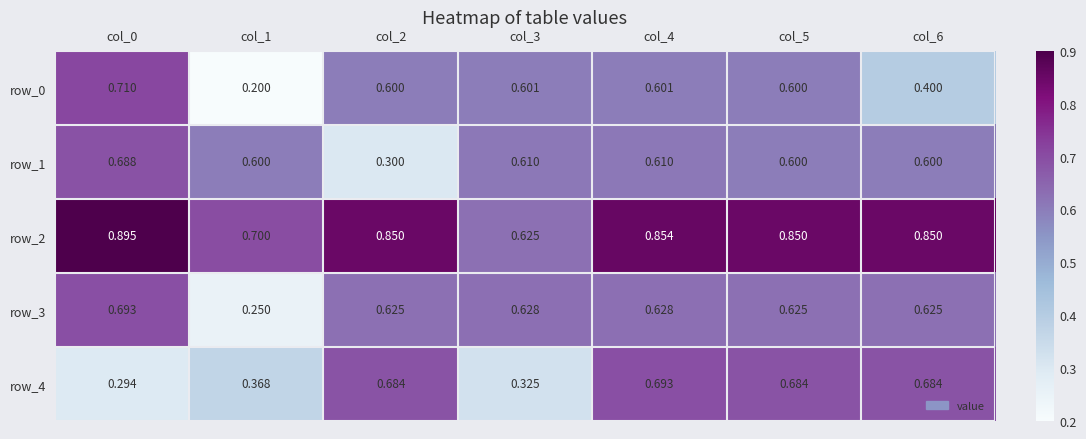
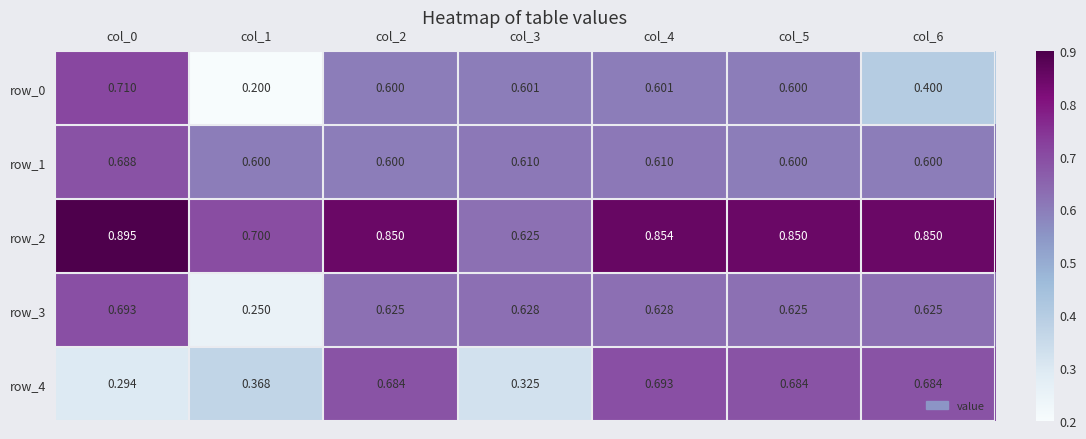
  {
    "row_0": {
      "col_0": 0.710,
      "col_1": 0.200,
      "col_2": 0.600,
      "col_3": 0.601,
      "col_4": 0.601,
      "col_5": 0.600,
      "col_6": 0.400
    },
    "row_1": {
      "col_0": 0.688,
      "col_1": 0.600,
-     "col_2": 0.300,
+     "col_2": 0.600,
      "col_3": 0.610,
      "col_4": 0.610,
      "col_5": 0.600,
      "col_6": 0.600
    },
    "row_2": {
      "col_0": 0.895,
      "col_1": 0.700,
      "col_2": 0.850,
      "col_3": 0.625,
      "col_4": 0.854,
      "col_5": 0.850,
      "col_6": 0.850
    },
    "row_3": {
      "col_0": 0.693,
      "col_1": 0.250,
      "col_2": 0.625,
      "col_3": 0.628,
      "col_4": 0.628,
      "col_5": 0.625,
      "col_6": 0.625
    },
    "row_4": {
      "col_0": 0.294,
      "col_1": 0.368,
      "col_2": 0.684,
      "col_3": 0.325,
      "col_4": 0.693,
      "col_5": 0.684,
      "col_6": 0.684
    }
  }
